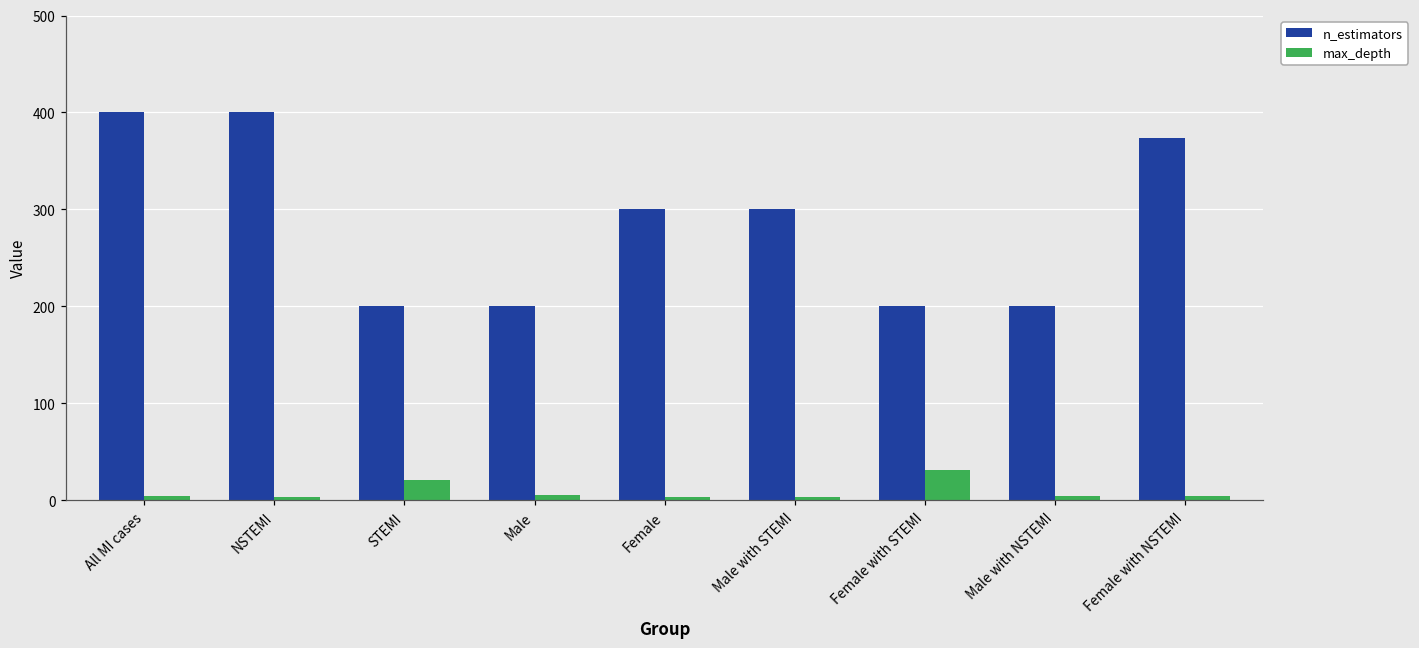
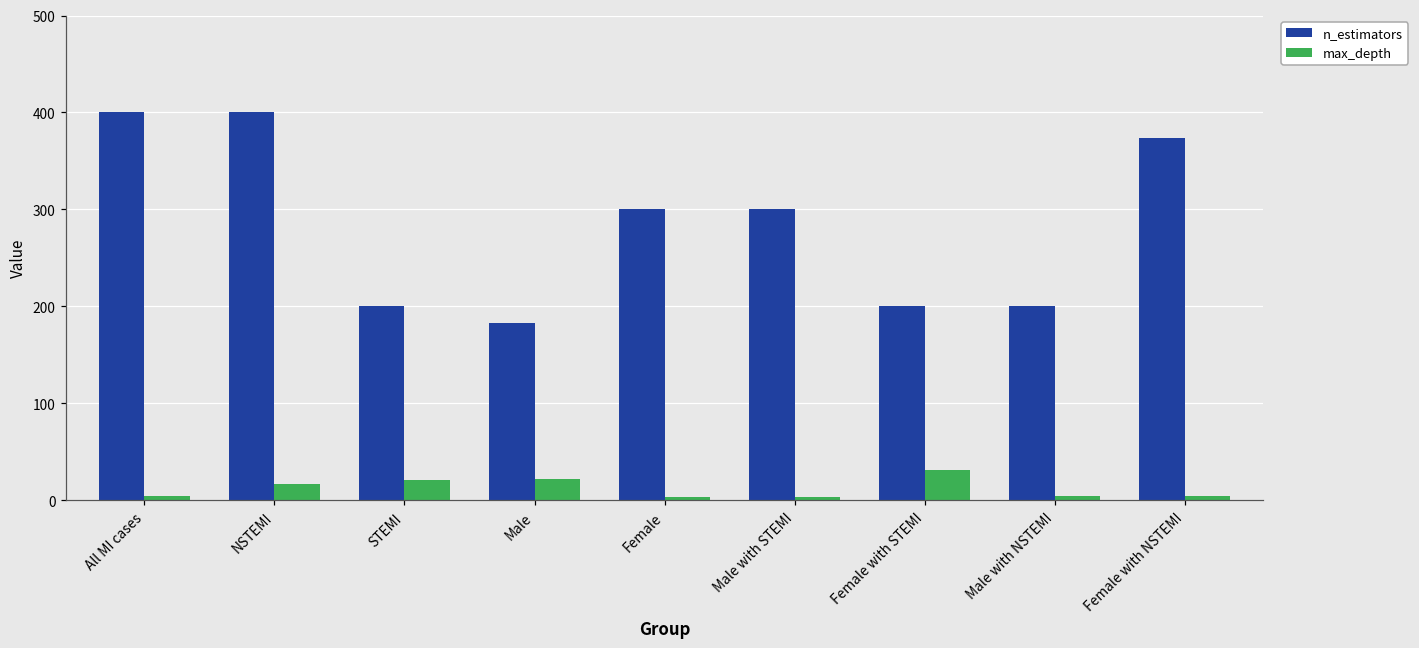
  {
    "n_estimators": {
      "All MI cases": 400,
      "NSTEMI": 400,
      "STEMI": 200,
-     "Male": 200,
+     "Male": 180,
      "Female": 300,
      "Male with STEMI": 300,
      "Female with STEMI": 200,
      "Male with NSTEMI": 200,
      "Female with NSTEMI": 370
    },
    "max_depth": {
      "All MI cases": 0,
-     "NSTEMI": 0,
+     "NSTEMI": 20,
      "STEMI": 20,
-     "Male": 10,
+     "Male": 20,
      "Female": 0,
      "Male with STEMI": 0,
      "Female with STEMI": 30,
      "Male with NSTEMI": 0,
      "Female with NSTEMI": 0
    }
  }
